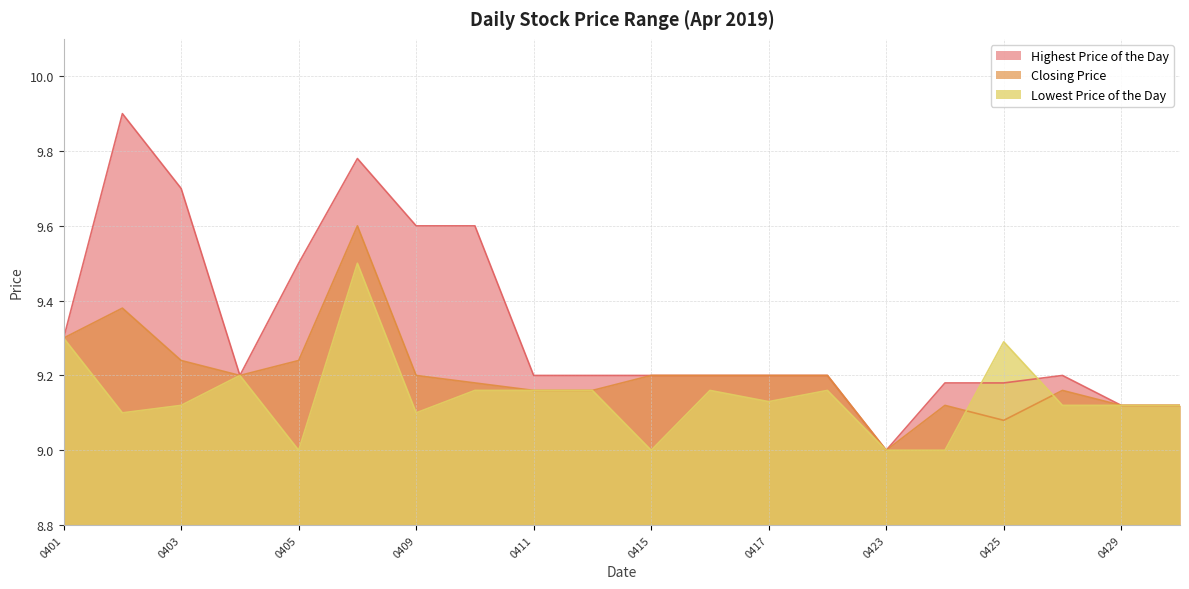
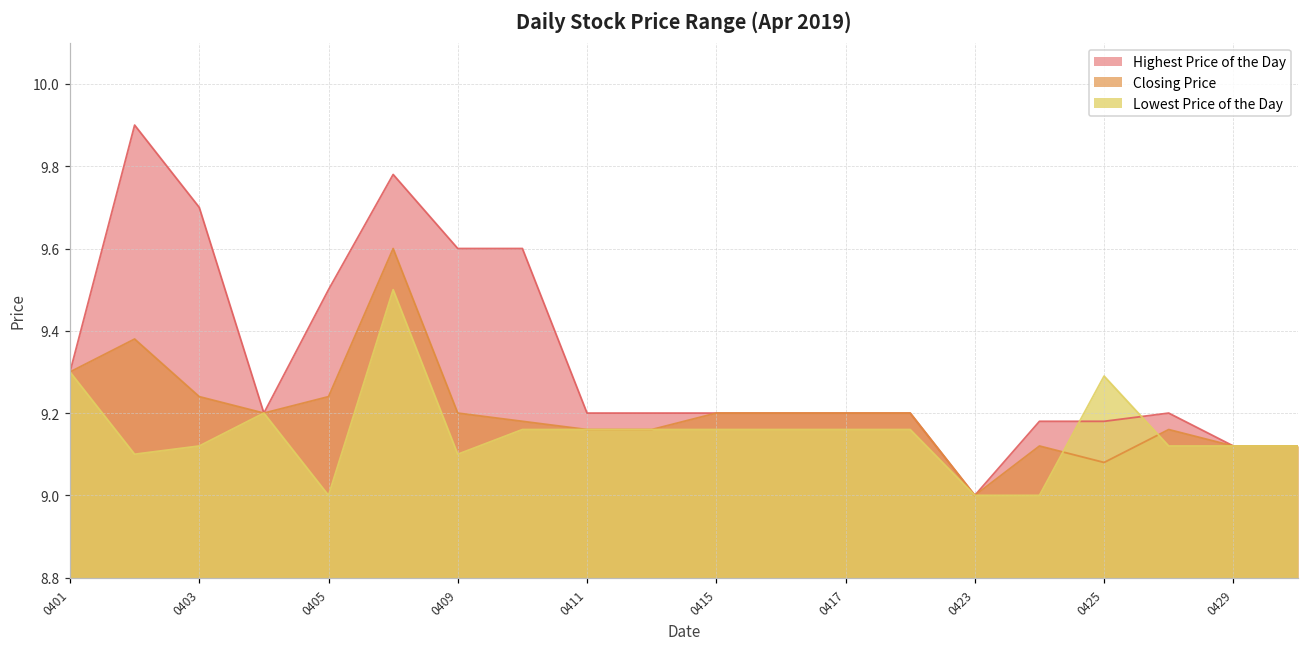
  {
    "Lowest Price of the Day": {
      "0403": 9.12,
      "0405": 9.00,
      "0409": 9.10,
-     "0415": 9.00,
-     "0417": 9.13,
+     "0415": 9.16,
+     "0417": 9.16,
      "0425": 9.29
    }
  }
